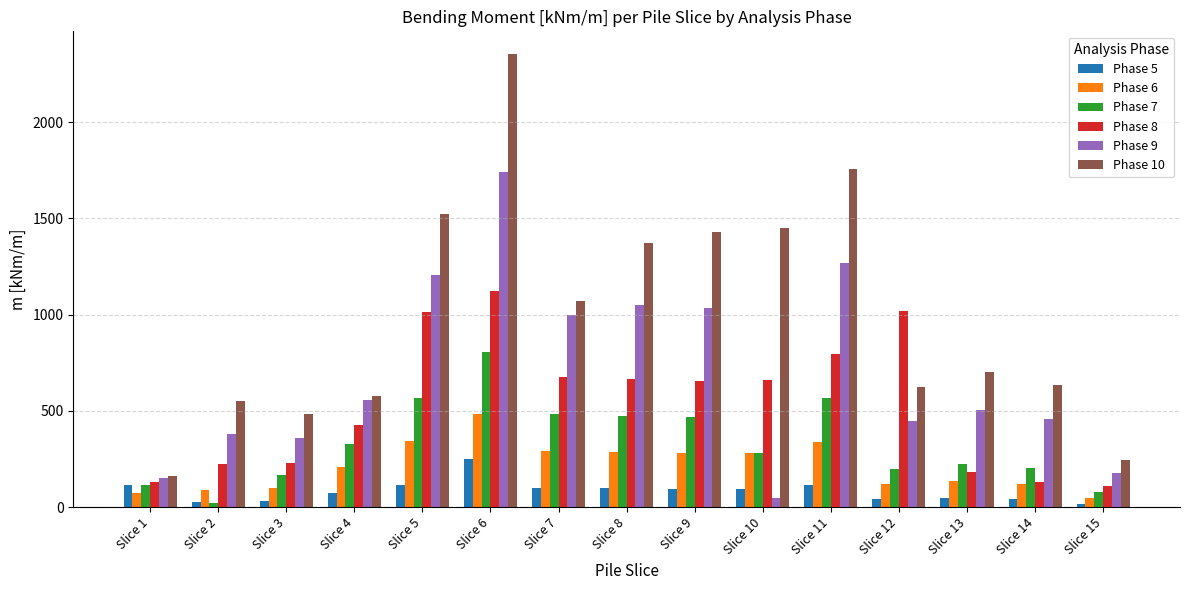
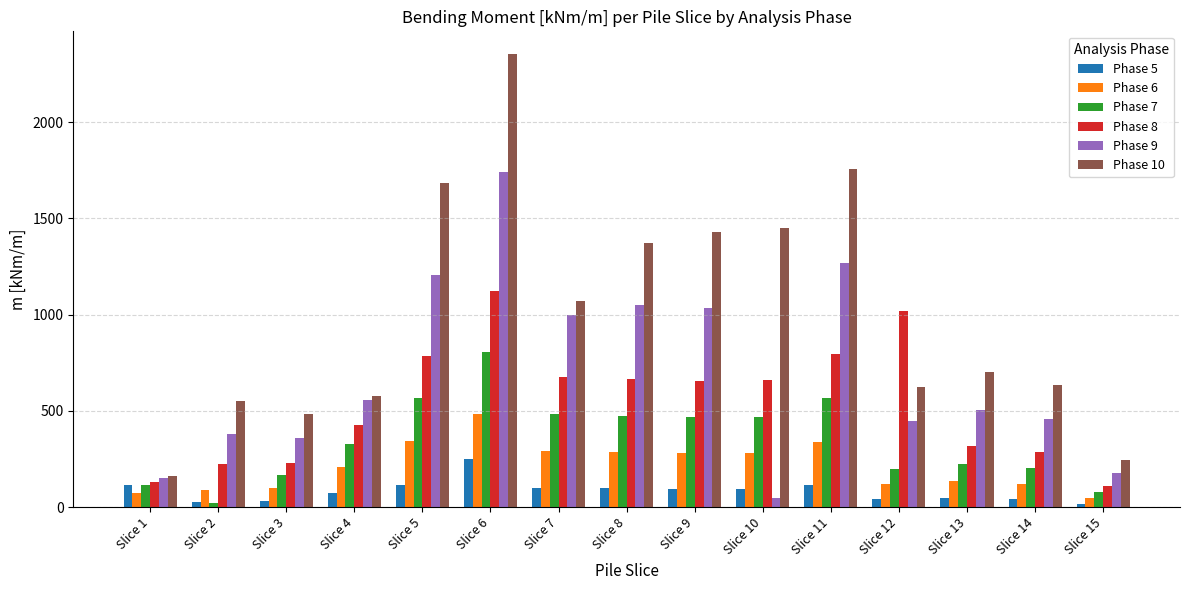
  {
    "Phase 5": {
      "Slice 1": 110,
      "Slice 2": 30,
      "Slice 3": 30,
      "Slice 4": 70,
      "Slice 5": 110,
      "Slice 6": 250,
      "Slice 7": 100,
      "Slice 8": 100,
      "Slice 9": 100,
      "Slice 10": 100,
      "Slice 11": 120,
      "Slice 12": 40,
      "Slice 13": 50,
      "Slice 14": 40,
      "Slice 15": 20
    },
    "Phase 6": {
      "Slice 1": 70,
      "Slice 2": 90,
      "Slice 3": 100,
      "Slice 4": 210,
      "Slice 5": 340,
      "Slice 6": 480,
      "Slice 7": 290,
      "Slice 8": 290,
      "Slice 9": 280,
      "Slice 10": 280,
      "Slice 11": 340,
      "Slice 12": 120,
      "Slice 13": 140,
      "Slice 14": 120,
      "Slice 15": 50
    },
    "Phase 7": {
      "Slice 1": 110,
      "Slice 2": 20,
      "Slice 3": 160,
      "Slice 4": 330,
      "Slice 5": 570,
      "Slice 6": 800,
      "Slice 7": 480,
      "Slice 8": 480,
      "Slice 9": 470,
-     "Slice 10": 280,
+     "Slice 10": 470,
      "Slice 11": 570,
      "Slice 12": 200,
      "Slice 13": 230,
      "Slice 14": 200,
      "Slice 15": 80
    },
    "Phase 8": {
      "Slice 1": 130,
      "Slice 2": 220,
      "Slice 3": 230,
      "Slice 4": 430,
-     "Slice 5": 1010,
+     "Slice 5": 790,
      "Slice 6": 1120,
      "Slice 7": 670,
      "Slice 8": 670,
      "Slice 9": 660,
      "Slice 10": 660,
      "Slice 11": 800,
      "Slice 12": 1020,
-     "Slice 13": 180,
-     "Slice 14": 130,
+     "Slice 13": 320,
+     "Slice 14": 290,
      "Slice 15": 110
    },
    "Phase 9": {
      "Slice 1": 150,
      "Slice 2": 380,
      "Slice 3": 360,
      "Slice 4": 560,
      "Slice 5": 1200,
      "Slice 6": 1740,
      "Slice 7": 1000,
      "Slice 8": 1050,
      "Slice 9": 1040,
      "Slice 10": 50,
      "Slice 11": 1270,
      "Slice 12": 450,
      "Slice 13": 510,
      "Slice 14": 460,
      "Slice 15": 180
    },
    "Phase 10": {
      "Slice 1": 160,
      "Slice 2": 550,
      "Slice 3": 480,
      "Slice 4": 580,
-     "Slice 5": 1530,
+     "Slice 5": 1690,
      "Slice 6": 2350,
      "Slice 7": 1070,
      "Slice 8": 1370,
      "Slice 9": 1430,
      "Slice 10": 1450,
      "Slice 11": 1760,
      "Slice 12": 620,
      "Slice 13": 700,
      "Slice 14": 640,
      "Slice 15": 250
    }
  }
